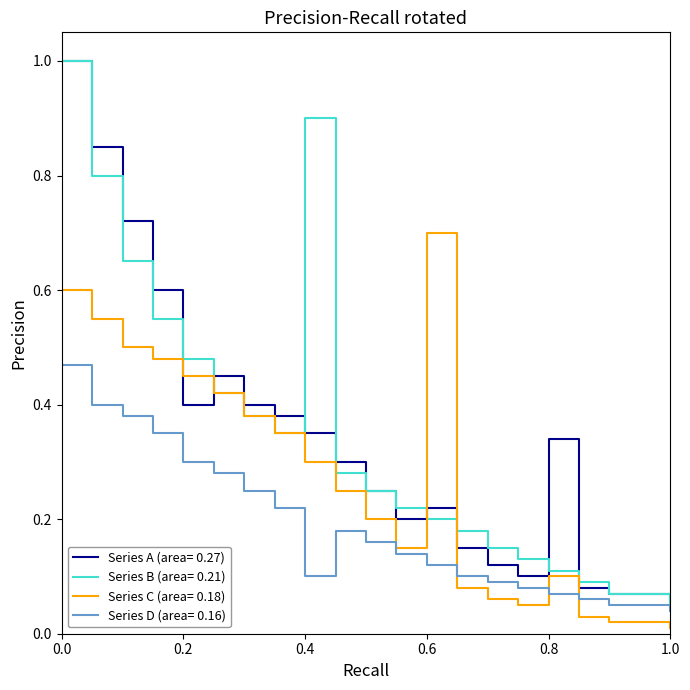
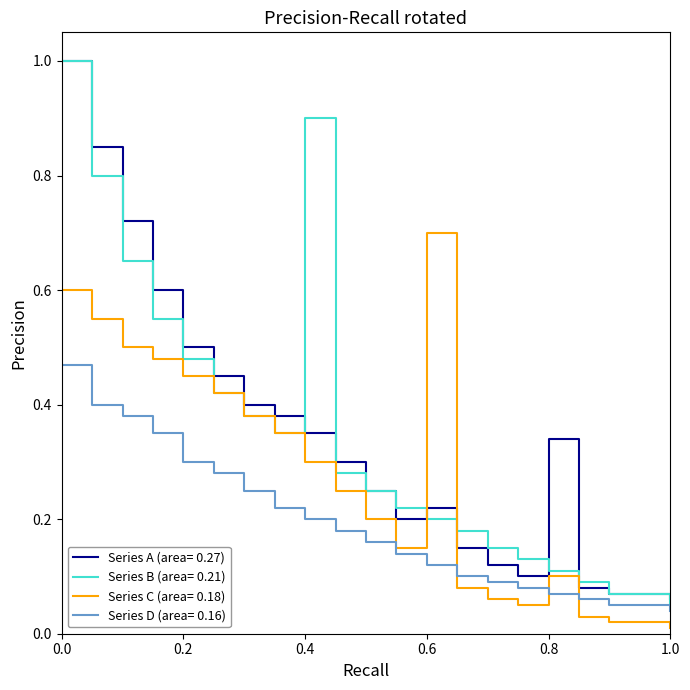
  {
    "Series A (area= 0.27)": {
-     "0.2": 0.4,
+     "0.2": 0.5,
      "0.4": 0.35,
      "0.6": 0.22,
      "0.8": 0.34,
      "1.0": 0.06
    },
    "Series B (area= 0.21)": {
      "0.2": 0.48,
      "0.4": 0.9,
      "0.6": 0.2,
      "0.8": 0.11,
      "1.0": 0.05
    },
    "Series C (area= 0.18)": {
      "0.0": 0.6,
      "0.2": 0.45,
      "0.4": 0.3,
      "0.6": 0.7,
      "0.8": 0.1,
      "1.0": 0.01
    },
    "Series D (area= 0.16)": {
      "0.0": 0.47,
      "0.2": 0.3,
-     "0.4": 0.1,
+     "0.4": 0.2,
      "0.6": 0.12,
      "0.8": 0.07,
      "1.0": 0.04
    }
  }
